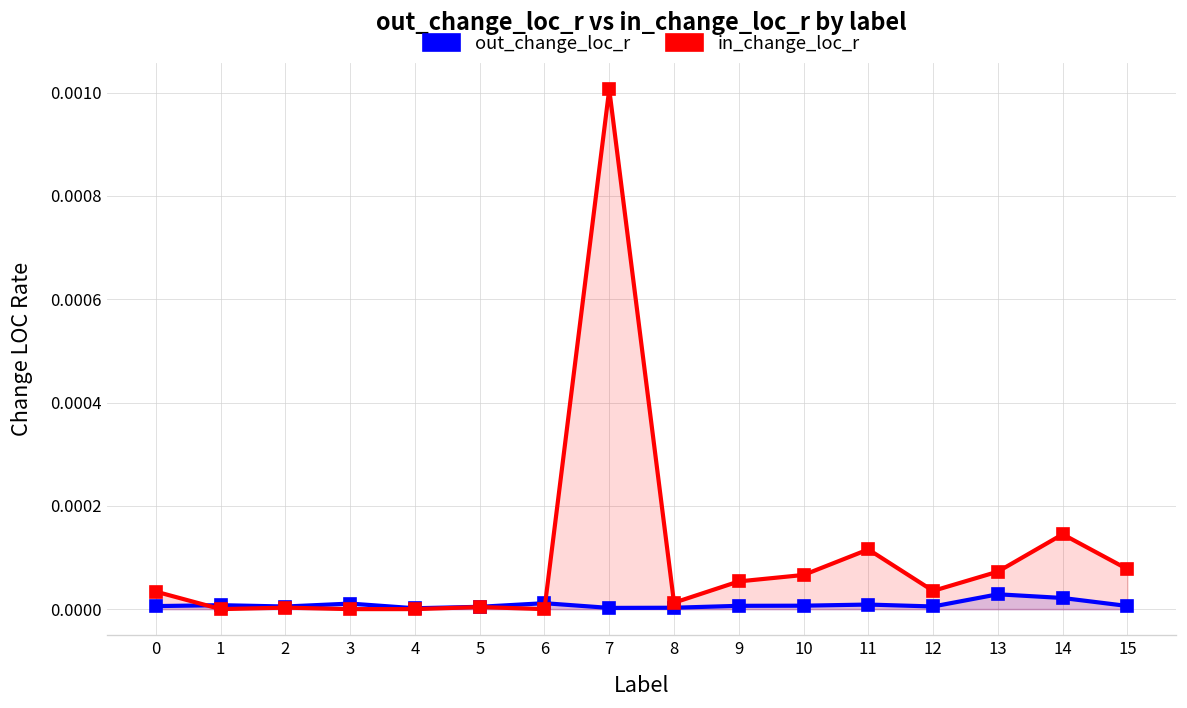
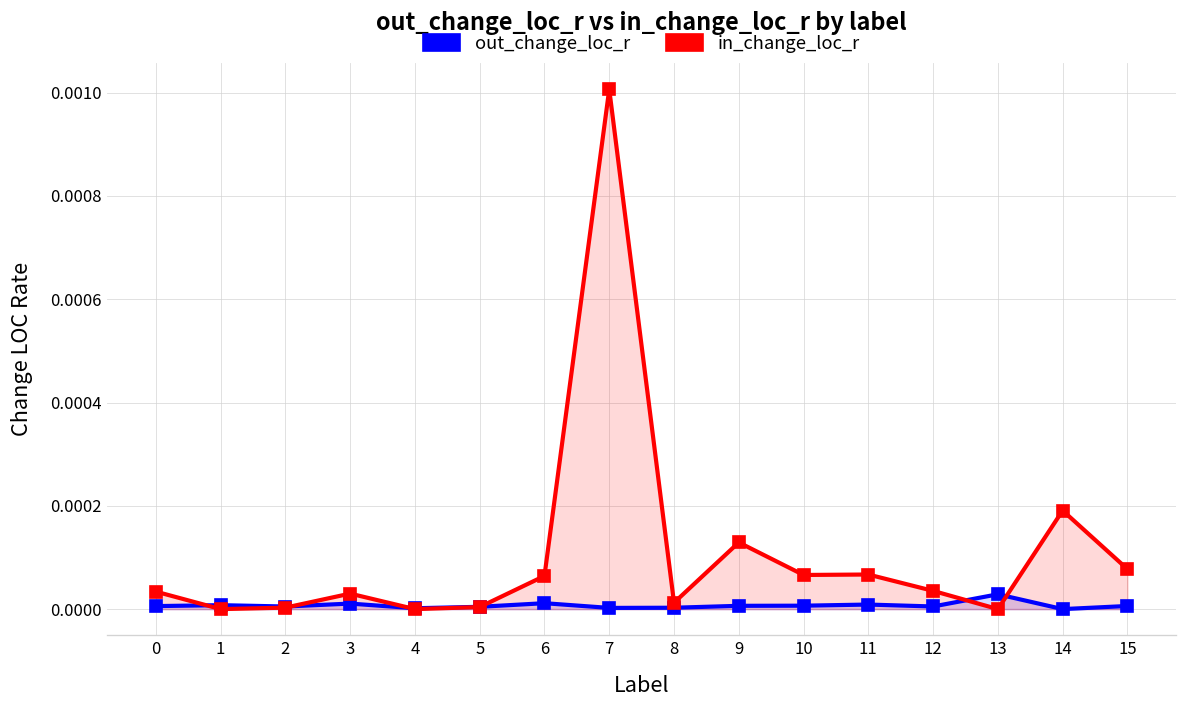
  {
    "out_change_loc_r": {
      "0": 0.00001,
      "1": 0.00001,
      "3": 0.00001,
      "6": 0.00001,
      "7": 0.00000,
      "8": 0.00000,
      "9": 0.00001,
      "10": 0.00001,
      "11": 0.00001,
      "12": 0.00001,
      "13": 0.00003,
-     "14": 0.00002,
+     "14": 0.00000,
      "15": 0.00001
    },
    "in_change_loc_r": {
      "0": 0.00003,
      "1": 0.00000,
-     "3": 0.00000,
-     "6": 0.0000,
+     "3": 0.00003,
+     "6": 0.0001,
      "7": 0.00101,
      "8": 0.00001,
-     "9": 0.00005,
+     "9": 0.00013,
      "10": 0.00007,
-     "11": 0.00012,
+     "11": 0.00007,
      "12": 0.00004,
-     "13": 0.0001,
-     "14": 0.00014,
+     "13": 0.0000,
+     "14": 0.00019,
      "15": 0.00008
    }
  }
